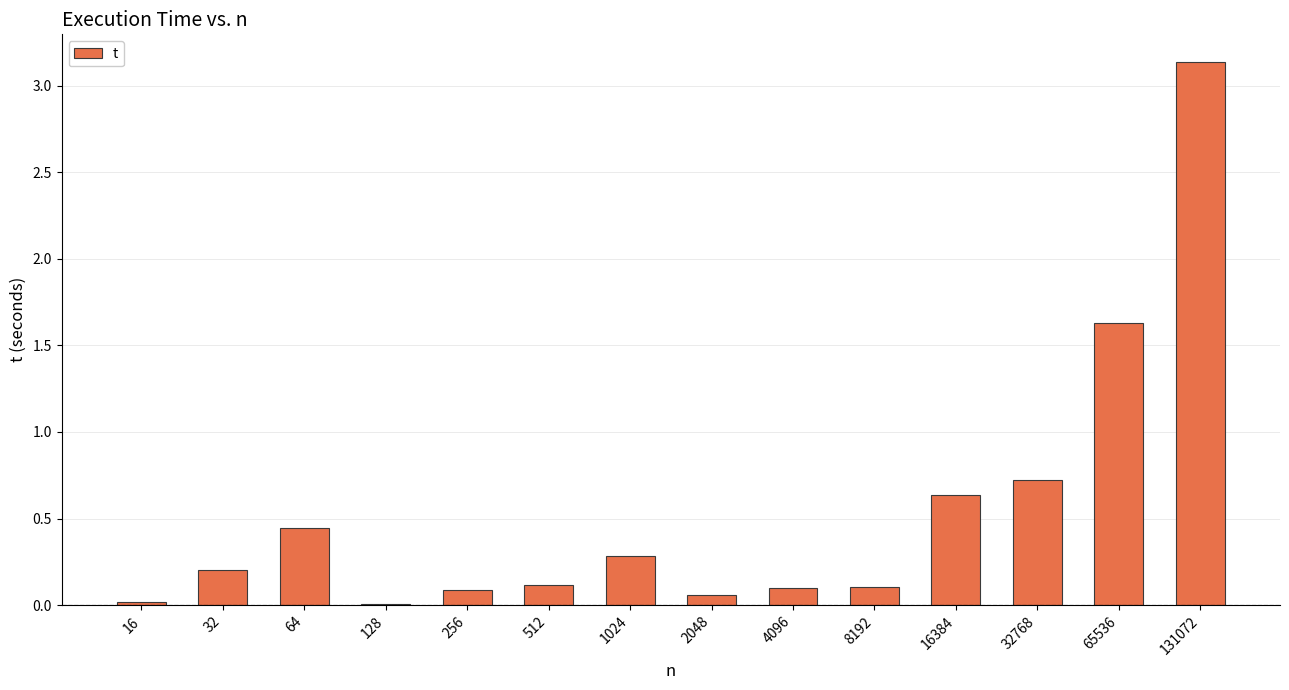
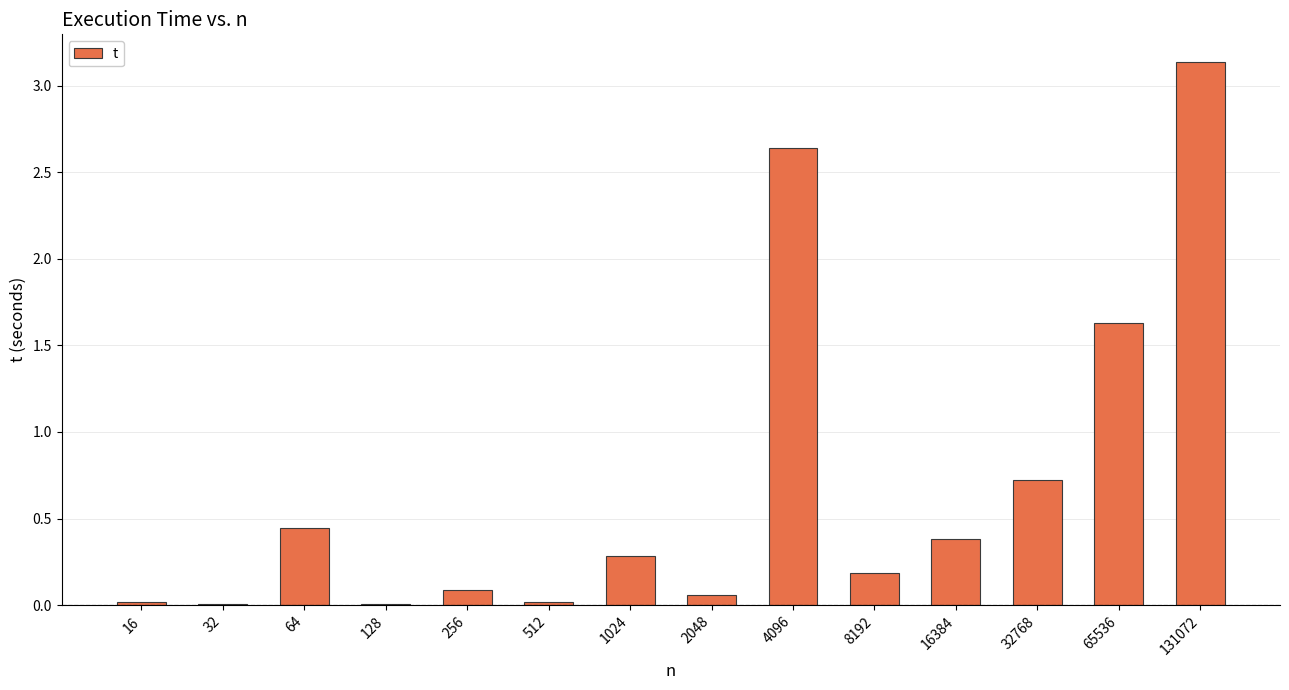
  {
    "16": 0.02,
-   "32": 0.20,
+   "32": 0.00,
    "64": 0.44,
    "256": 0.09,
-   "512": 0.12,
+   "512": 0.02,
    "1024": 0.28,
    "2048": 0.06,
-   "4096": 0.10,
-   "8192": 0.11,
-   "16384": 0.64,
+   "4096": 2.64,
+   "8192": 0.19,
+   "16384": 0.38,
    "32768": 0.72,
    "65536": 1.63,
    "131072": 3.14
  }
